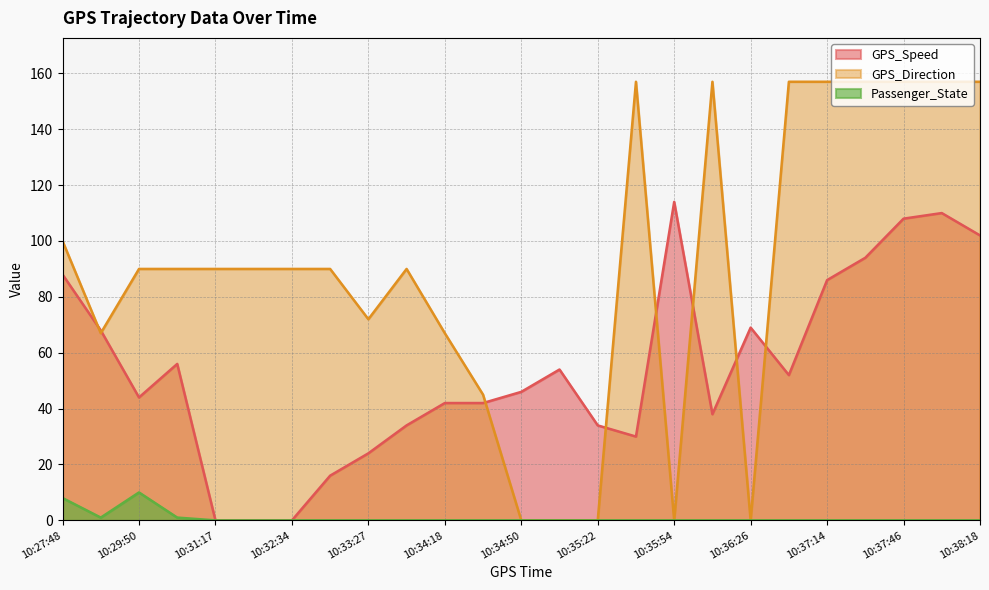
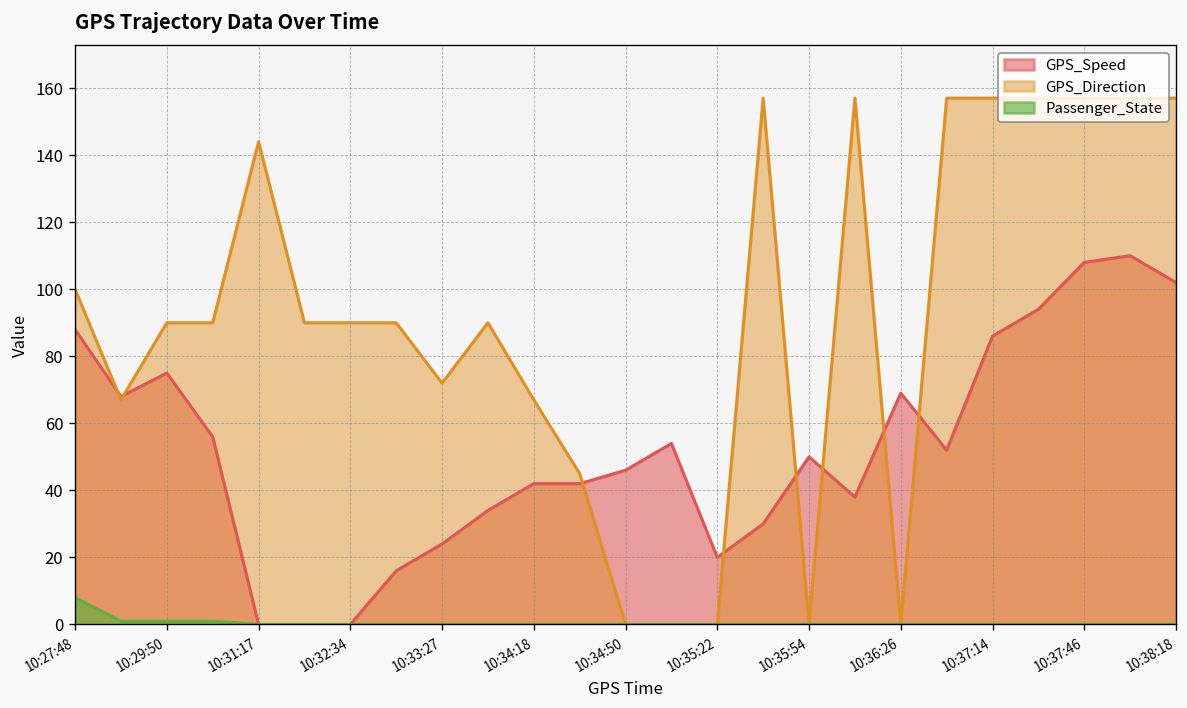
  {
    "GPS_Speed": {
      "10:27:48": 88,
-     "10:29:50": 44,
+     "10:29:50": 75,
      "10:33:27": 24,
      "10:34:18": 42,
      "10:34:50": 46,
-     "10:35:22": 34,
-     "10:35:54": 114,
+     "10:35:22": 20,
+     "10:35:54": 50,
      "10:36:26": 69,
      "10:37:14": 86,
      "10:37:46": 108,
      "10:38:18": 102
    },
    "GPS_Direction": {
      "10:27:48": 100,
      "10:29:50": 90,
-     "10:31:17": 90,
+     "10:31:17": 144,
      "10:32:34": 90,
      "10:33:27": 72,
      "10:34:18": 67,
      "10:37:14": 157,
      "10:38:18": 157
    },
    "Passenger_State": {
      "10:27:48": 8,
-     "10:29:50": 10,
+     "10:29:50": 1,
      "10:33:27": 0,
      "10:34:18": 0,
      "10:37:14": 0,
      "10:37:46": 0,
      "10:38:18": 0
    }
  }
